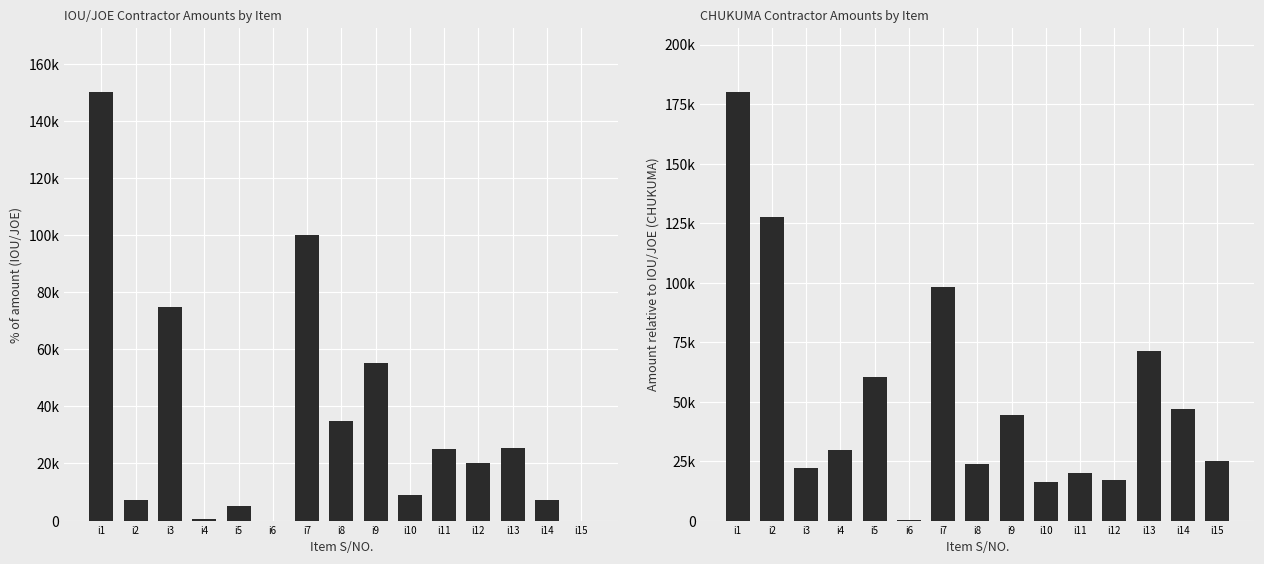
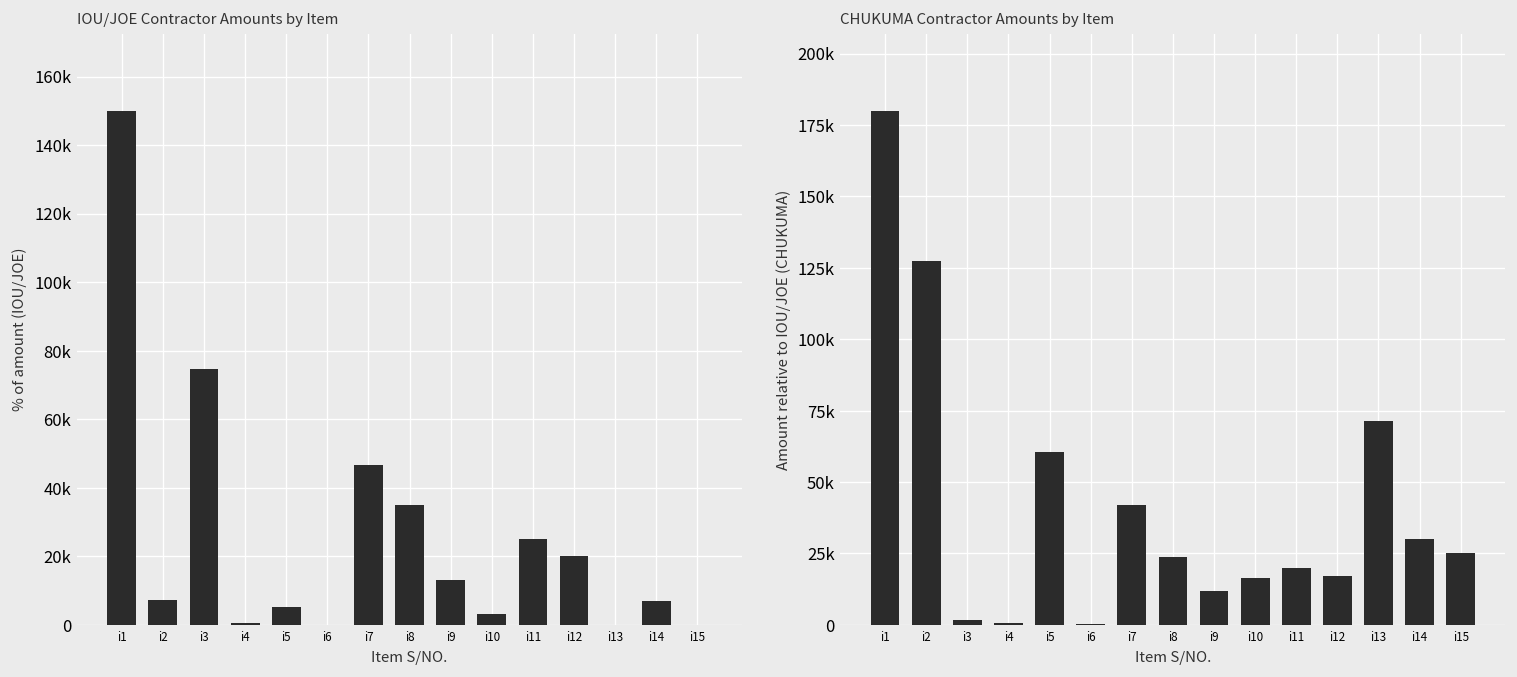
  {
    "IOU/JOE Contractor Amounts by Item": {
      "i1": 150000,
      "i2": 7000,
      "i3": 75000,
      "i5": 5000,
      "i6": 0,
-     "i7": 100000,
+     "i7": 47000,
      "i8": 35000,
-     "i9": 55000,
-     "i10": 9000,
+     "i9": 13000,
+     "i10": 3000,
      "i11": 25000,
      "i12": 20000,
-     "i13": 25000,
+     "i13": 0,
      "i14": 7000,
      "i15": 0
    },
    "CHUKUMA Contractor Amounts by Item": {
      "i1": 180000,
      "i2": 128000,
-     "i3": 22000,
-     "i4": 30000,
+     "i3": 2000,
+     "i4": 1000,
      "i5": 61000,
-     "i7": 98000,
+     "i7": 42000,
      "i8": 24000,
-     "i9": 44000,
+     "i9": 12000,
      "i10": 16000,
      "i11": 20000,
      "i12": 17000,
      "i13": 71000,
-     "i14": 47000,
+     "i14": 30000,
      "i15": 25000
    }
  }
